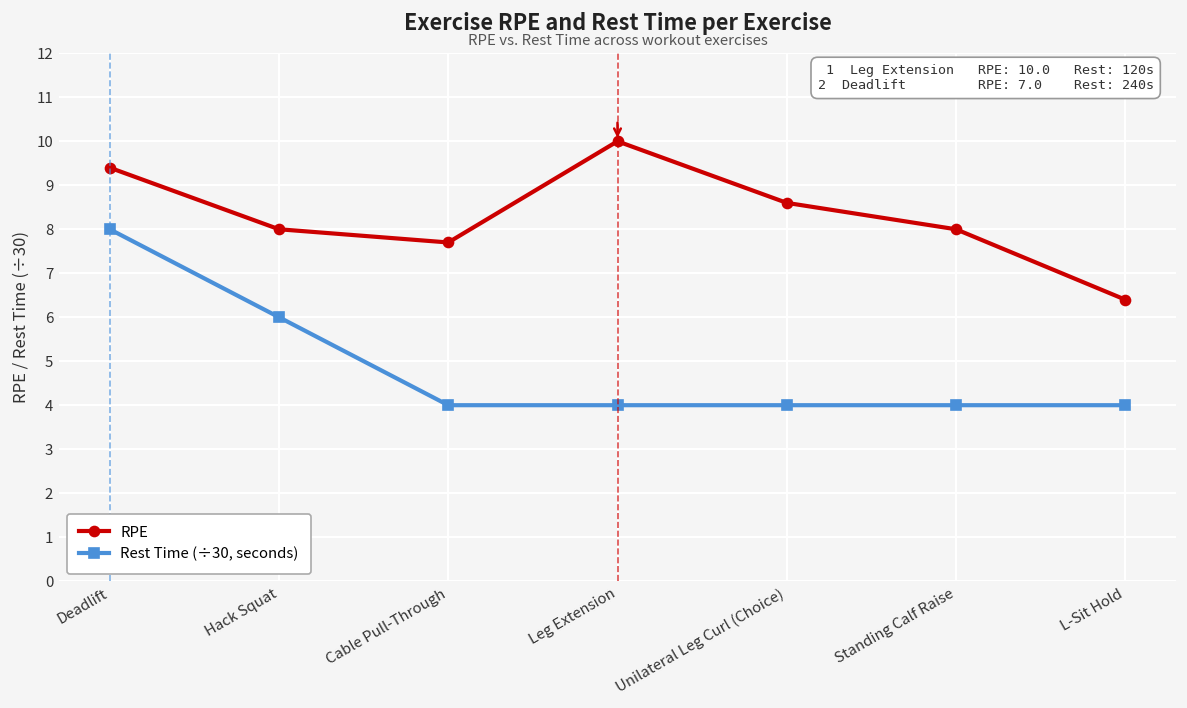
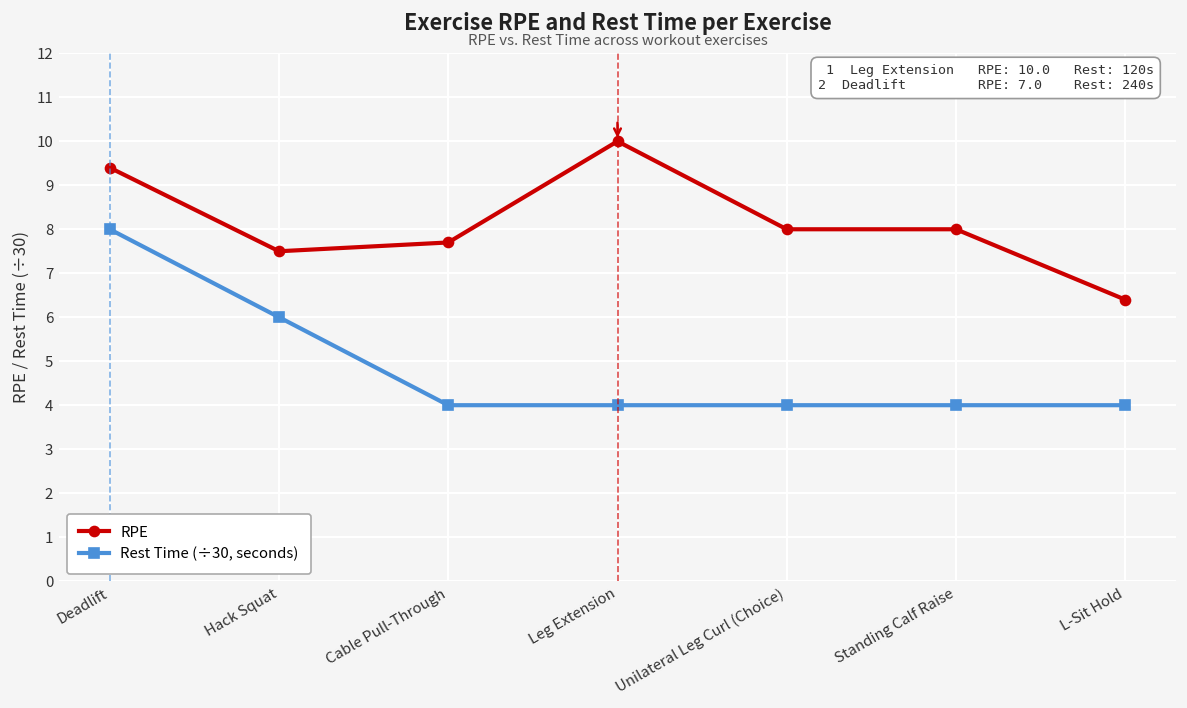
  {
    "RPE": {
      "Deadlift": 9.4,
-     "Hack Squat": 8.0,
+     "Hack Squat": 7.5,
      "Cable Pull-Through": 7.7,
      "Leg Extension": 10.0,
-     "Unilateral Leg Curl (Choice)": 8.6,
+     "Unilateral Leg Curl (Choice)": 8.0,
      "Standing Calf Raise": 8.0,
      "L-Sit Hold": 6.4
    },
    "Rest Time (÷30, seconds)": {
      "Deadlift": 8.0,
      "Hack Squat": 6.0,
      "Cable Pull-Through": 4.0,
      "Leg Extension": 4.0,
      "Unilateral Leg Curl (Choice)": 4.0,
      "Standing Calf Raise": 4.0,
      "L-Sit Hold": 4.0
    }
  }
